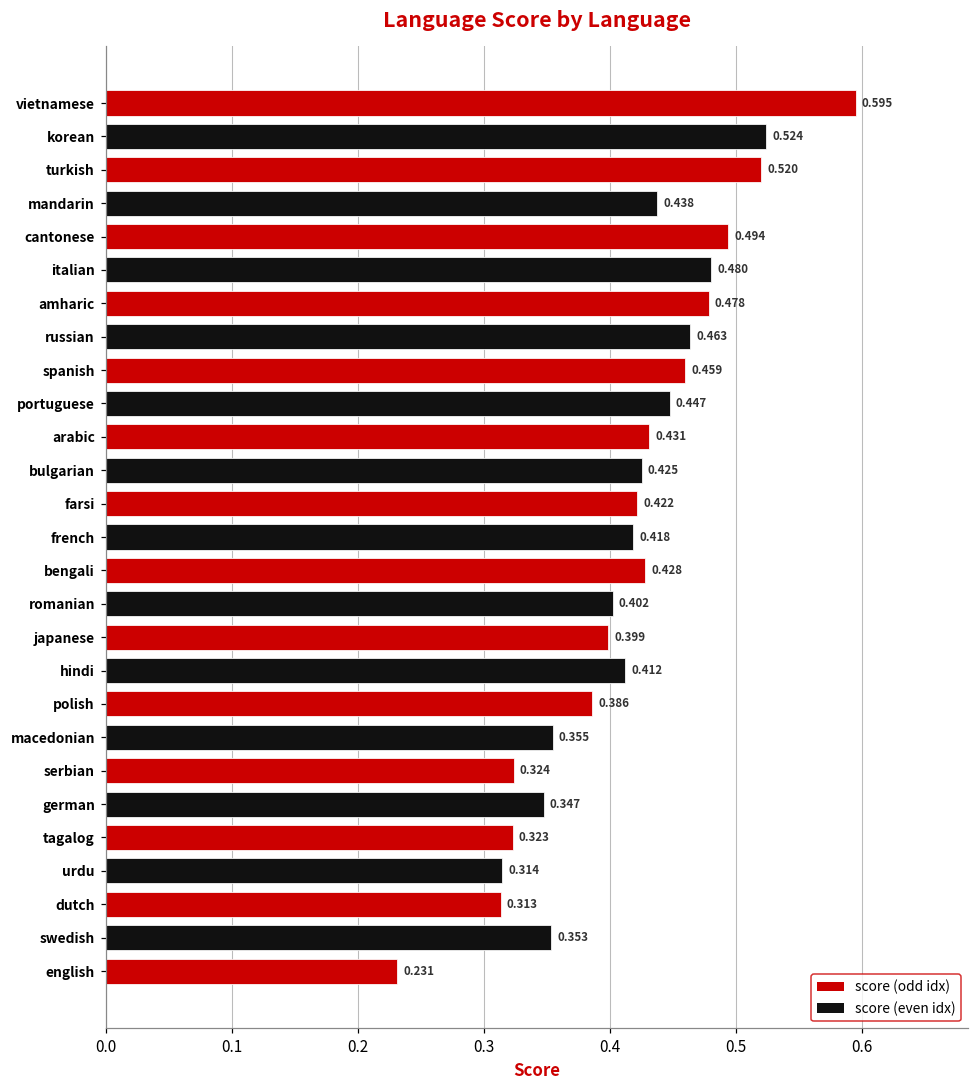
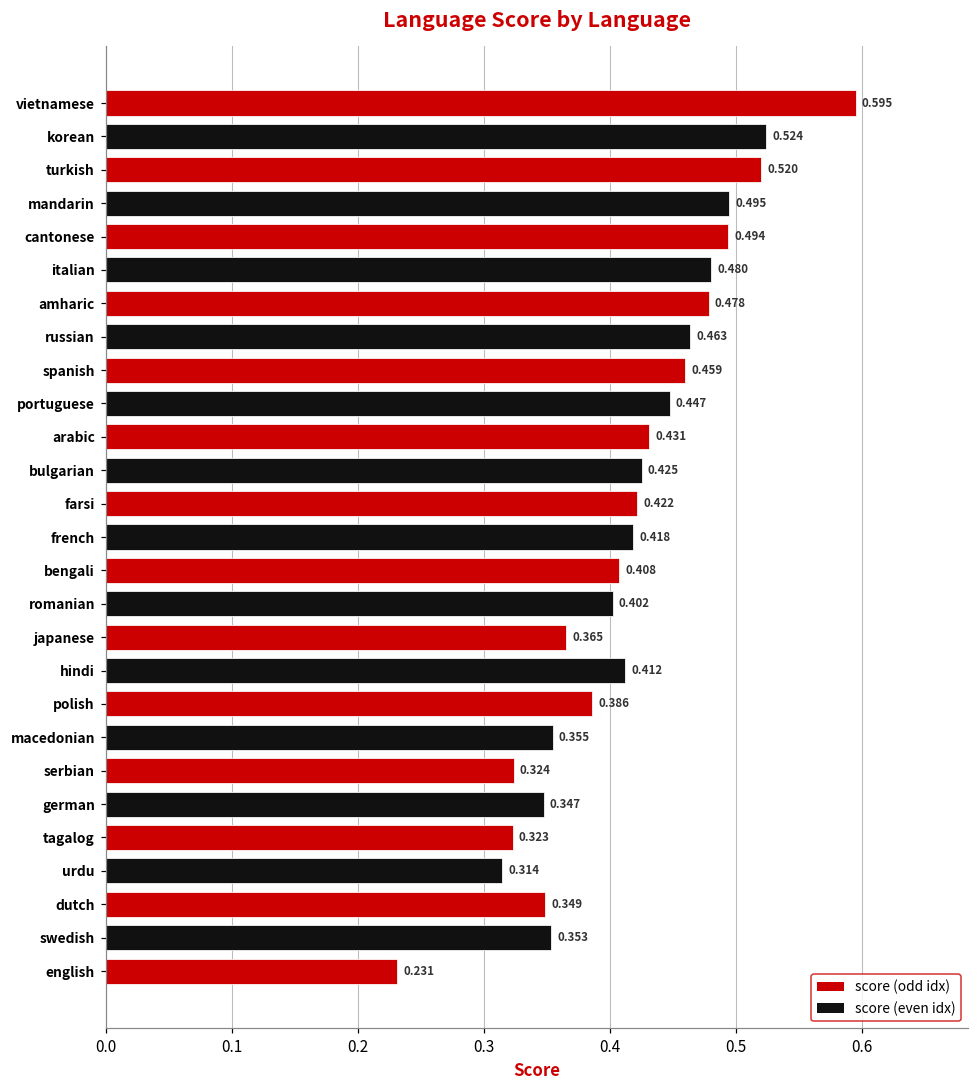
  {
    "vietnamese": 0.595,
    "korean": 0.524,
    "turkish": 0.520,
-   "mandarin": 0.438,
+   "mandarin": 0.495,
    "cantonese": 0.494,
    "italian": 0.480,
    "amharic": 0.478,
    "russian": 0.463,
    "spanish": 0.459,
    "portuguese": 0.447,
    "arabic": 0.431,
    "bulgarian": 0.425,
    "farsi": 0.422,
    "french": 0.418,
-   "bengali": 0.428,
+   "bengali": 0.408,
    "romanian": 0.402,
-   "japanese": 0.399,
+   "japanese": 0.365,
    "hindi": 0.412,
    "polish": 0.386,
    "macedonian": 0.355,
    "serbian": 0.324,
    "german": 0.347,
    "tagalog": 0.323,
    "urdu": 0.314,
-   "dutch": 0.313,
+   "dutch": 0.349,
    "swedish": 0.353,
    "english": 0.231
  }
